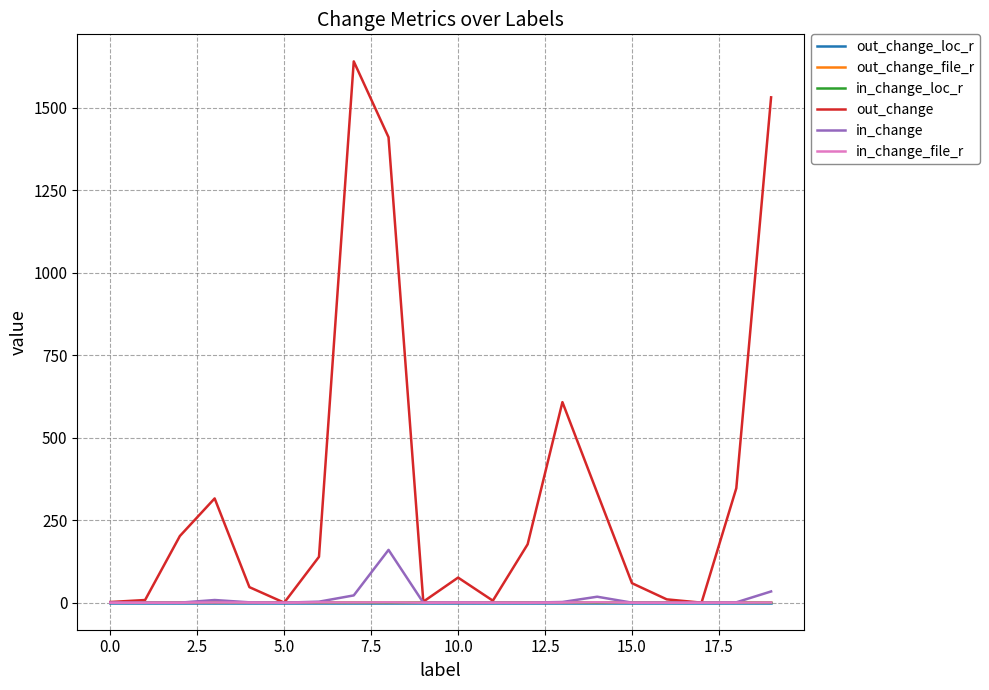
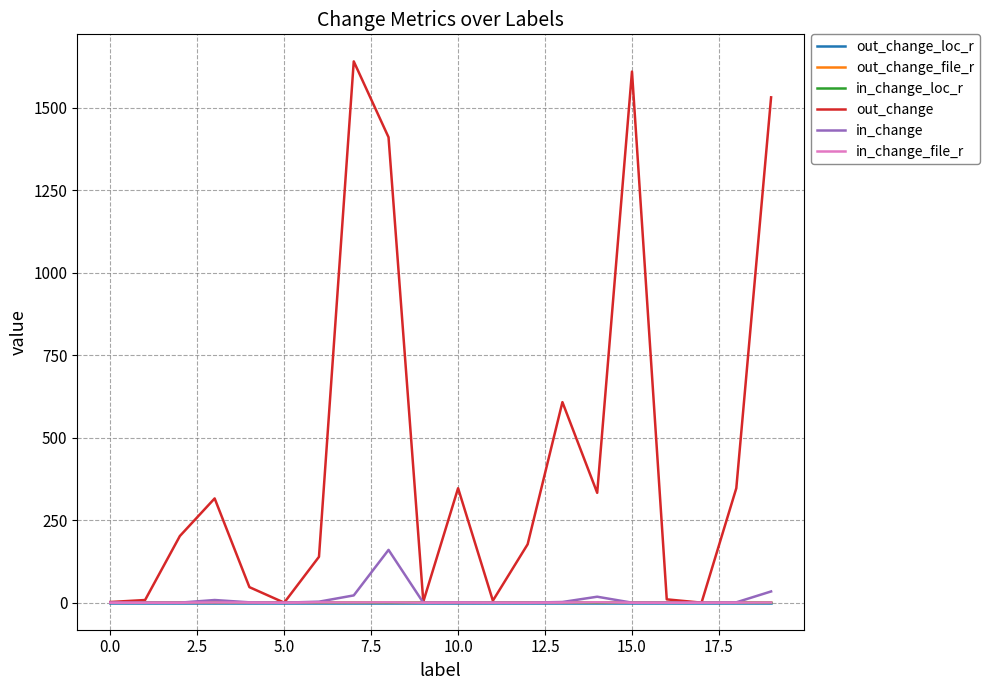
  {
    "out_change": {
-     "10.0": 80,
-     "15.0": 60
+     "10.0": 350,
+     "15.0": 1610
    }
  }
